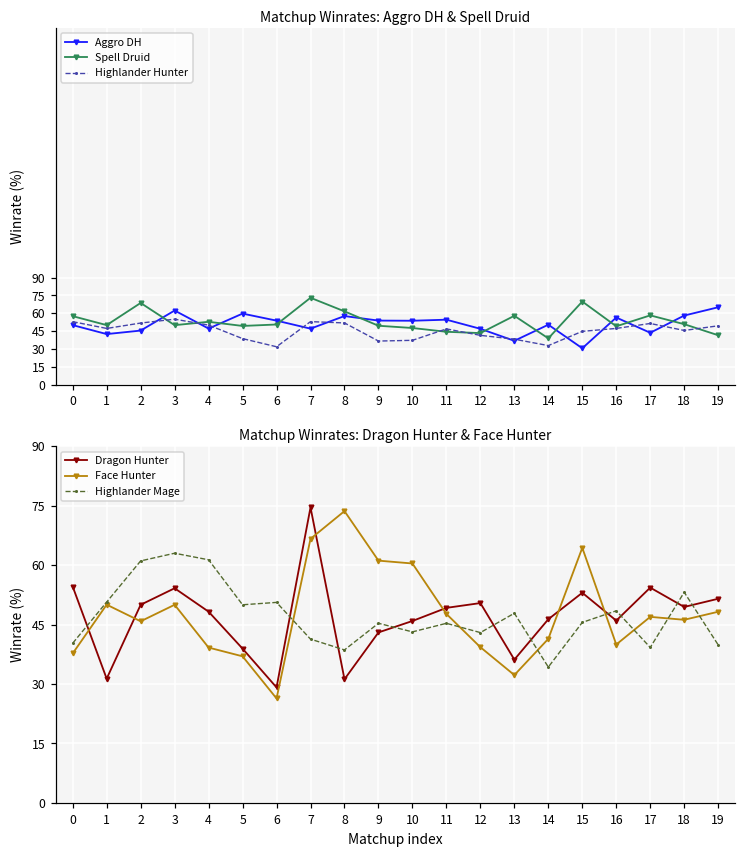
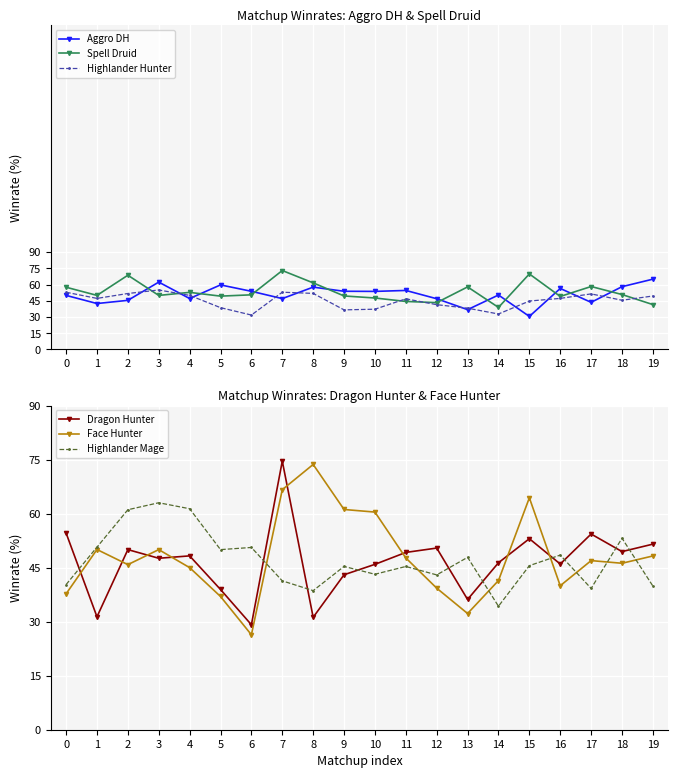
  {
    "Matchup Winrates: Aggro DH & Spell Druid": {
      "Aggro DH": {
        "0": 50,
        "1": 42,
        "2": 45,
        "3": 62,
        "4": 47,
        "5": 60,
        "6": 54,
        "7": 47,
        "8": 58,
        "9": 54,
        "10": 54,
        "11": 55,
        "12": 47,
        "14": 50,
        "15": 31,
        "16": 56,
        "17": 44,
        "18": 58,
        "19": 65
      },
      "Spell Druid": {
        "0": 58,
        "1": 50,
        "2": 69,
        "3": 50,
        "4": 53,
        "5": 49,
        "6": 51,
        "7": 73,
        "8": 62,
        "9": 49,
        "10": 48,
        "11": 44,
        "13": 58,
        "14": 39,
        "15": 70,
        "17": 58,
        "18": 51,
        "19": 41
      },
      "Highlander Hunter": {
        "0": 53,
        "1": 47,
        "2": 52,
        "3": 55,
        "4": 50,
        "5": 39,
        "6": 32,
        "7": 53,
        "8": 52,
        "9": 37,
        "10": 37,
        "11": 47,
        "14": 33,
        "15": 45,
        "17": 51,
        "18": 46,
        "19": 49
      }
    },
    "Matchup Winrates: Dragon Hunter & Face Hunter": {
      "Dragon Hunter": {
        "0": 55,
        "1": 31,
        "2": 50,
-       "3": 54,
+       "3": 48,
        "4": 48,
        "5": 39,
        "6": 29,
        "7": 75,
        "8": 31,
        "9": 43,
        "10": 46,
        "11": 49,
        "12": 50,
        "13": 36,
        "14": 46,
        "15": 53,
        "16": 46,
        "17": 54,
        "18": 49,
        "19": 52
      },
      "Face Hunter": {
        "0": 38,
        "2": 46,
        "3": 50,
-       "4": 39,
+       "4": 45,
        "5": 37,
        "6": 26,
        "7": 67,
        "8": 74,
        "9": 61,
        "10": 60,
        "11": 48,
        "12": 39,
        "13": 32,
        "14": 41,
        "15": 64,
        "16": 40,
        "17": 47,
        "18": 46,
        "19": 48
      },
      "Highlander Mage": {
        "0": 40,
        "2": 61,
        "3": 63,
        "4": 61,
        "5": 50,
        "6": 51,
        "7": 41,
        "8": 39,
        "9": 45,
        "10": 43,
        "11": 45,
        "12": 43,
        "13": 48,
        "14": 34,
        "15": 46,
        "16": 48,
        "17": 39,
        "18": 53,
        "19": 40
      }
    }
  }
